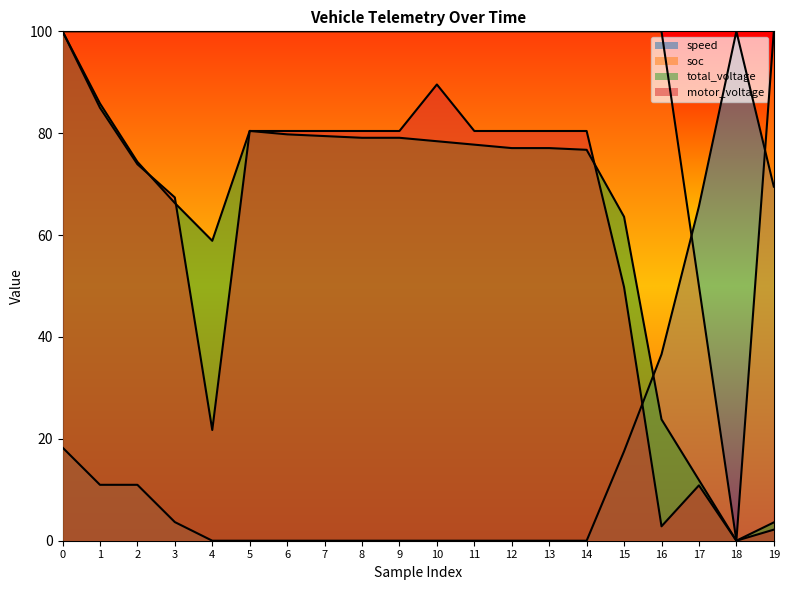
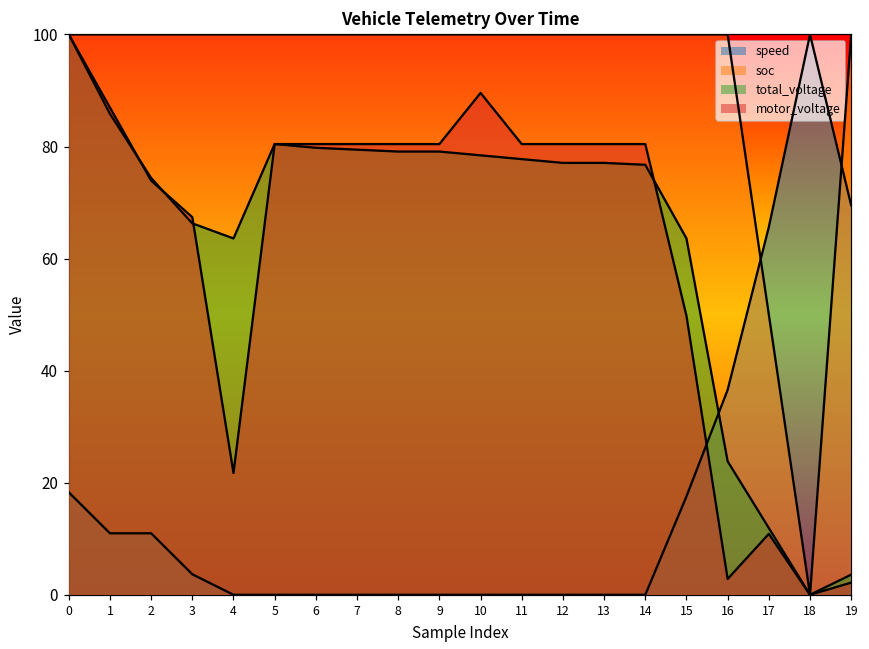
  {
    "speed": {
      "0": 18,
      "1": 11,
      "2": 11,
      "3": 4,
      "4": 0,
      "5": 0,
      "6": 0,
      "7": 0,
      "8": 0,
      "9": 0,
      "10": 0,
      "11": 0,
      "12": 0,
      "13": 0,
      "14": 0,
      "15": 18,
      "16": 37,
      "17": 66,
      "18": 100,
      "19": 70
    },
    "soc": {
      "1": 100,
      "2": 100,
      "3": 100,
      "4": 100,
      "5": 100,
      "6": 100,
      "7": 100,
      "8": 100,
      "9": 100,
      "10": 100,
      "11": 100,
      "12": 100,
      "13": 100,
      "14": 100,
      "15": 100,
      "16": 100,
      "17": 50,
      "19": 100
    },
    "total_voltage": {
      "1": 86,
      "3": 66,
-     "4": 59,
+     "4": 64,
      "6": 80,
      "7": 79,
      "8": 79,
      "9": 79,
      "10": 78,
      "11": 78,
      "12": 77,
      "13": 77,
      "14": 77,
      "15": 64,
      "16": 24,
      "17": 12,
      "19": 4
    },
    "motor_voltage": {
-     "1": 85,
+     "1": 87,
      "3": 67,
      "4": 22,
      "6": 80,
      "7": 80,
      "8": 80,
      "9": 80,
      "10": 90,
      "11": 80,
      "12": 80,
      "13": 80,
      "14": 80,
      "15": 50,
      "16": 3,
      "17": 11,
      "19": 2
    }
  }
